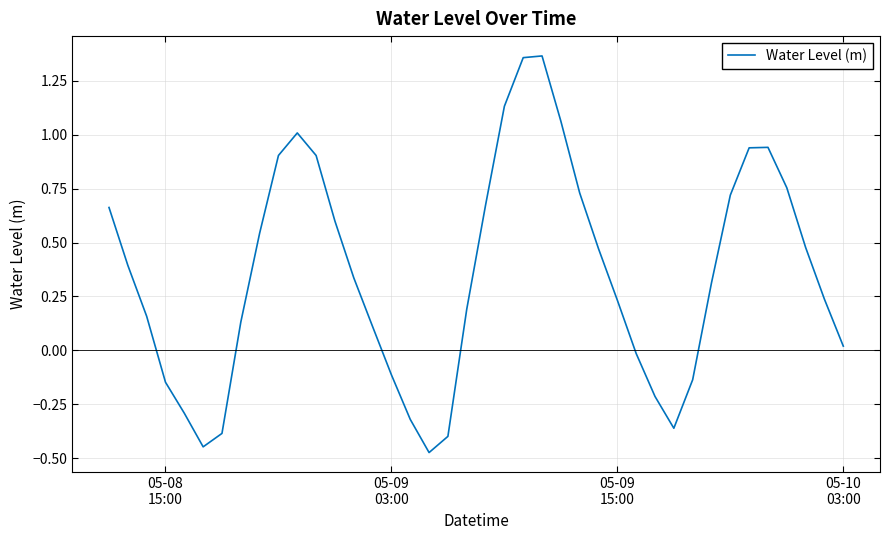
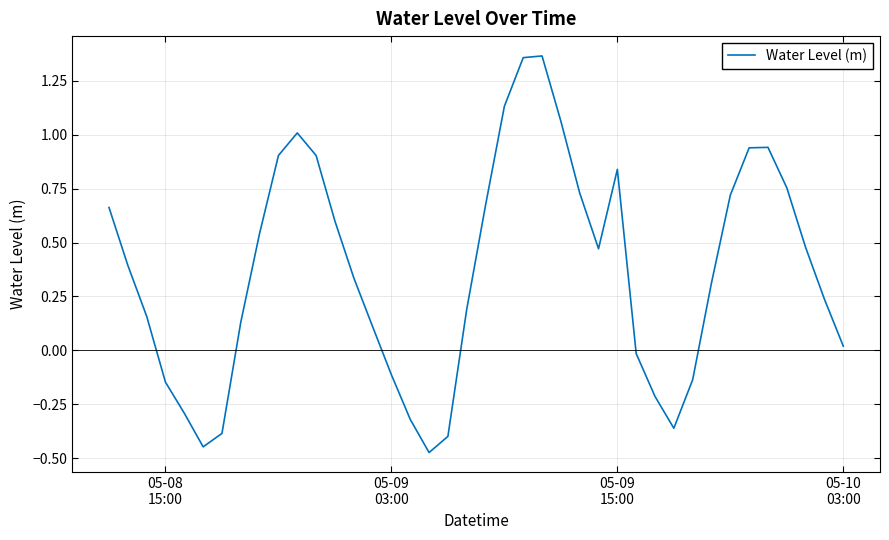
  {
    "05-08 15:00": -0.15,
    "05-09 03:00": -0.11,
-   "05-09 15:00": 0.23,
+   "05-09 15:00": 0.84,
    "05-10 03:00": 0.02
  }
